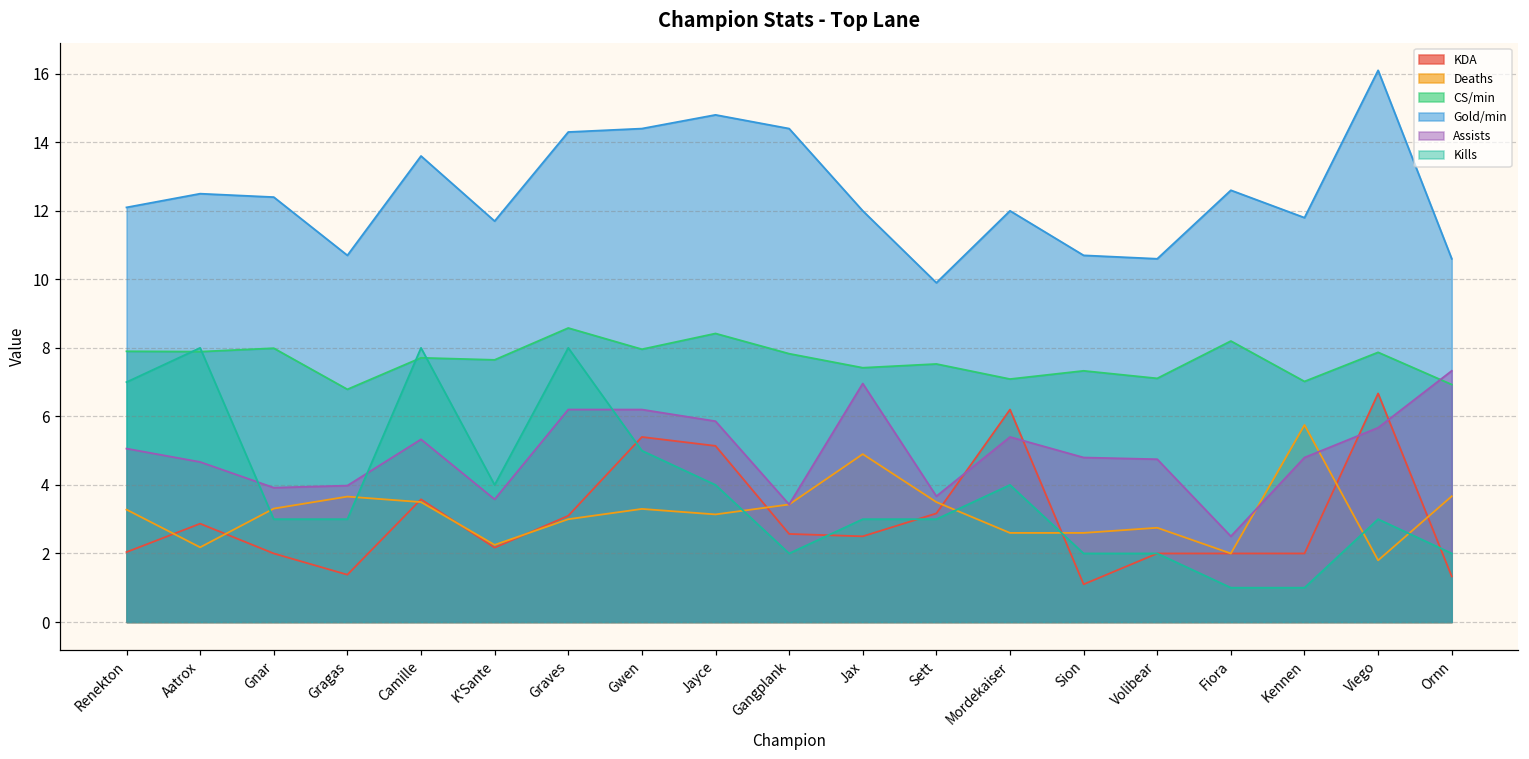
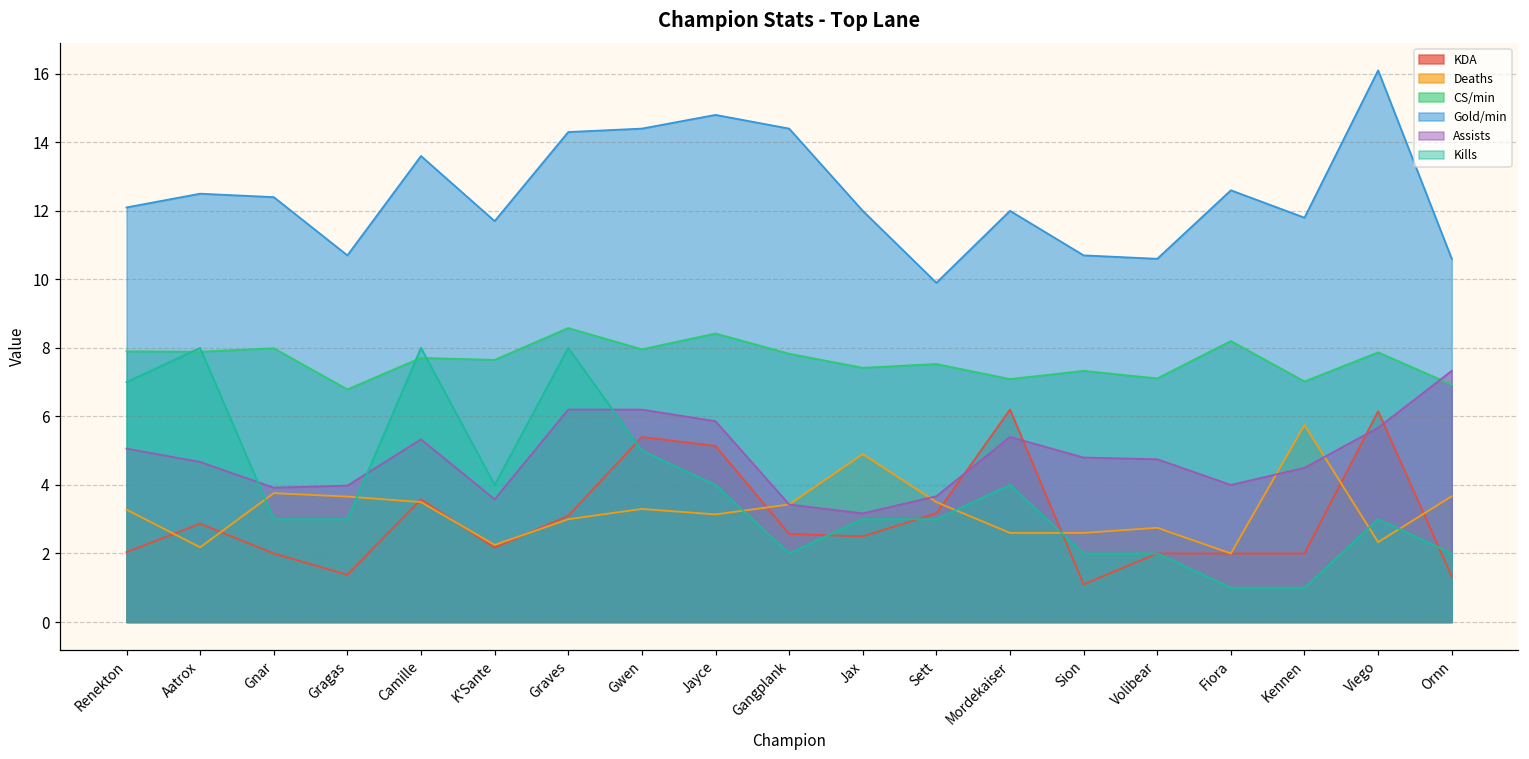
  {
    "KDA": {
      "Renekton": 2.0,
      "Aatrox": 2.9,
      "Gnar": 2.0,
      "Gragas": 1.4,
      "Graves": 3.1,
      "Gwen": 5.4,
      "Jayce": 5.1,
      "Gangplank": 2.6,
      "Jax": 2.5,
      "Sett": 3.2,
      "Mordekaiser": 6.2,
      "Sion": 1.1,
      "Kennen": 2.0,
-     "Viego": 6.7,
+     "Viego": 6.2,
      "Ornn": 1.3
    },
    "Deaths": {
      "Renekton": 3.3,
      "Aatrox": 2.2,
-     "Gnar": 3.3,
+     "Gnar": 3.8,
      "Gragas": 3.7,
      "Graves": 3.0,
      "Gwen": 3.3,
      "Jayce": 3.1,
      "Jax": 4.9,
      "Sett": 3.5,
      "Mordekaiser": 2.6,
      "Sion": 2.6,
      "Volibear": 2.8,
      "Kennen": 5.8,
-     "Viego": 1.8,
+     "Viego": 2.3,
      "Ornn": 3.7
    },
    "Assists": {
      "Renekton": 5.1,
      "Aatrox": 4.7,
      "Gnar": 3.9,
      "Gragas": 4.0,
      "Camille": 5.3,
      "K'Sante": 3.6,
      "Graves": 6.2,
      "Gwen": 6.2,
      "Jayce": 5.9,
-     "Jax": 7.0,
+     "Jax": 3.2,
      "Sett": 3.7,
      "Mordekaiser": 5.4,
      "Sion": 4.8,
      "Volibear": 4.8,
-     "Fiora": 2.5,
-     "Kennen": 4.8,
+     "Fiora": 4.0,
+     "Kennen": 4.5,
      "Viego": 5.7,
      "Ornn": 7.3
    }
  }
